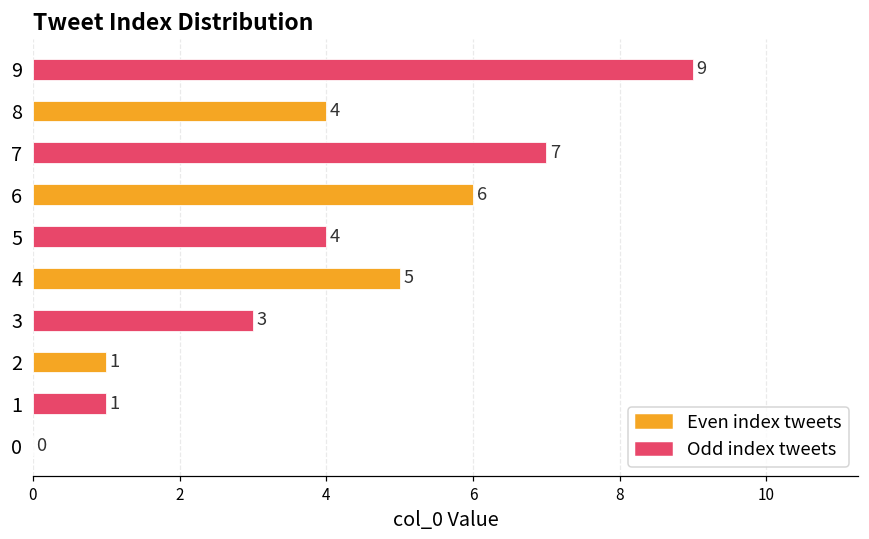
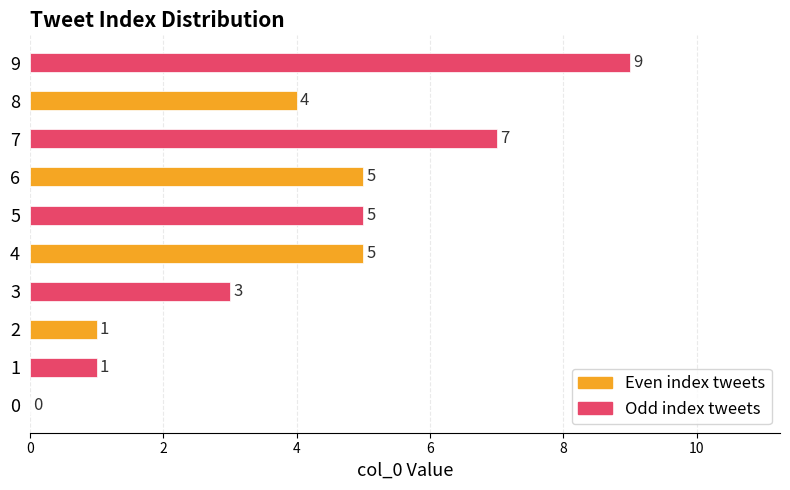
  {
    "9": 9,
    "8": 4,
    "7": 7,
-   "6": 6,
-   "5": 4,
+   "6": 5,
+   "5": 5,
    "4": 5,
    "3": 3,
    "2": 1,
    "1": 1,
    "0": 0
  }
